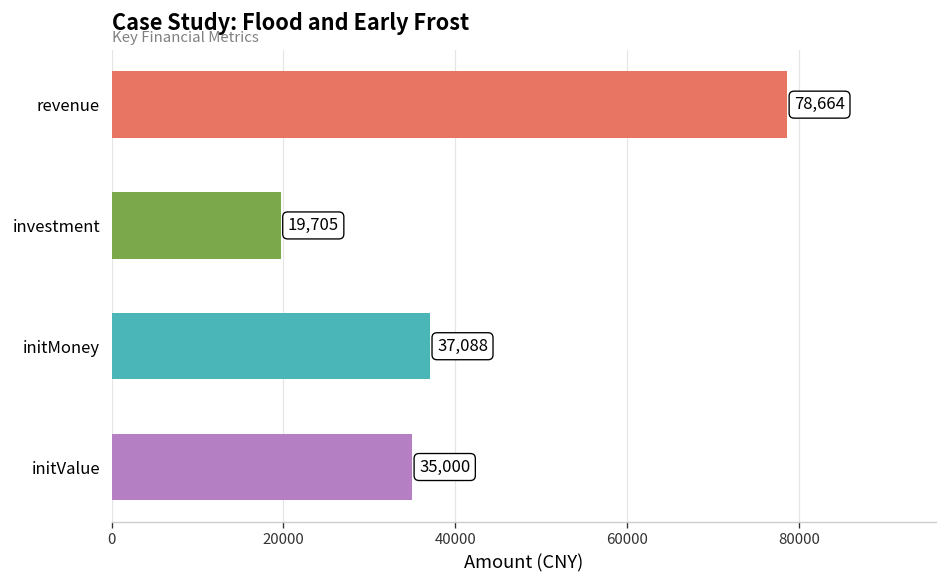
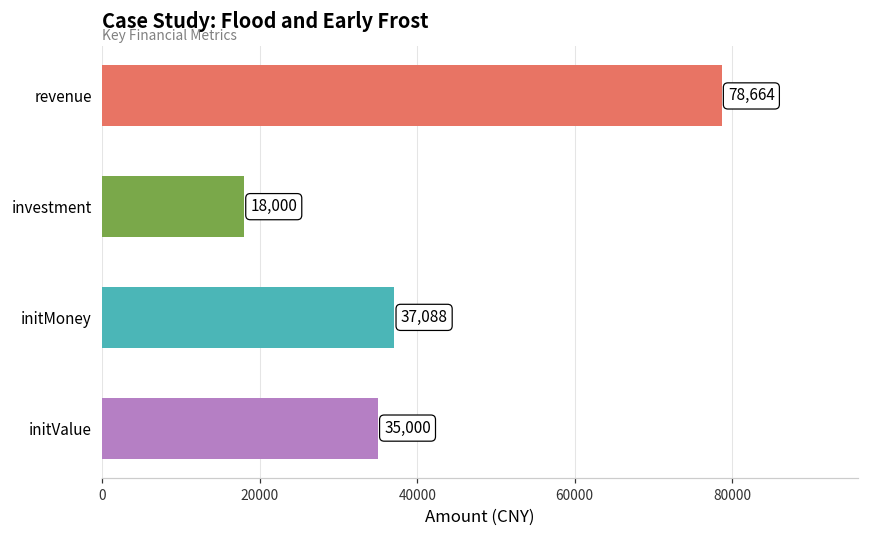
  {
-   "investment": "19,705"
+   "investment": "18,000"
  }
